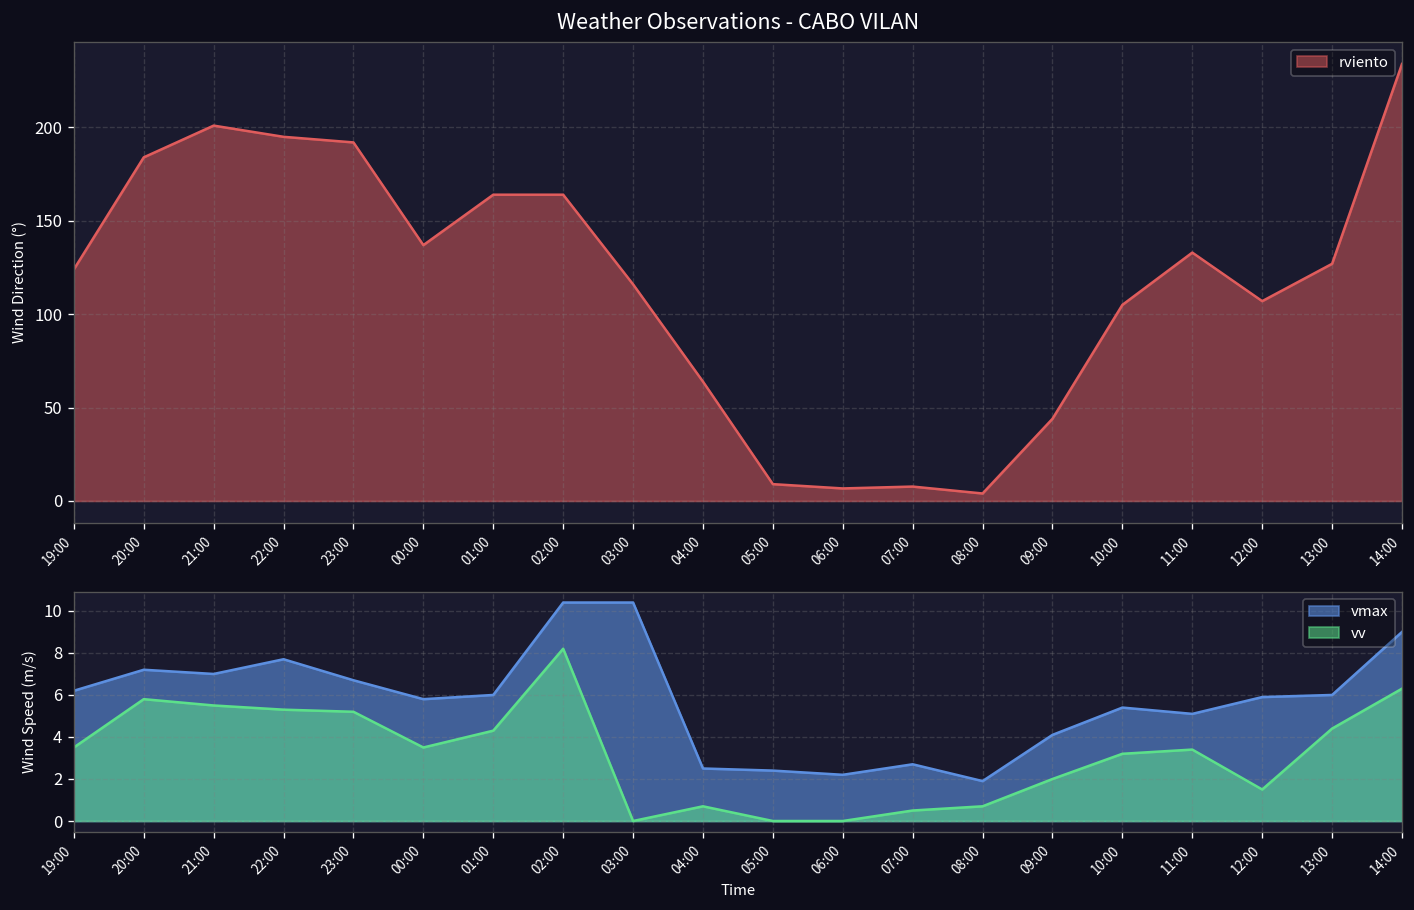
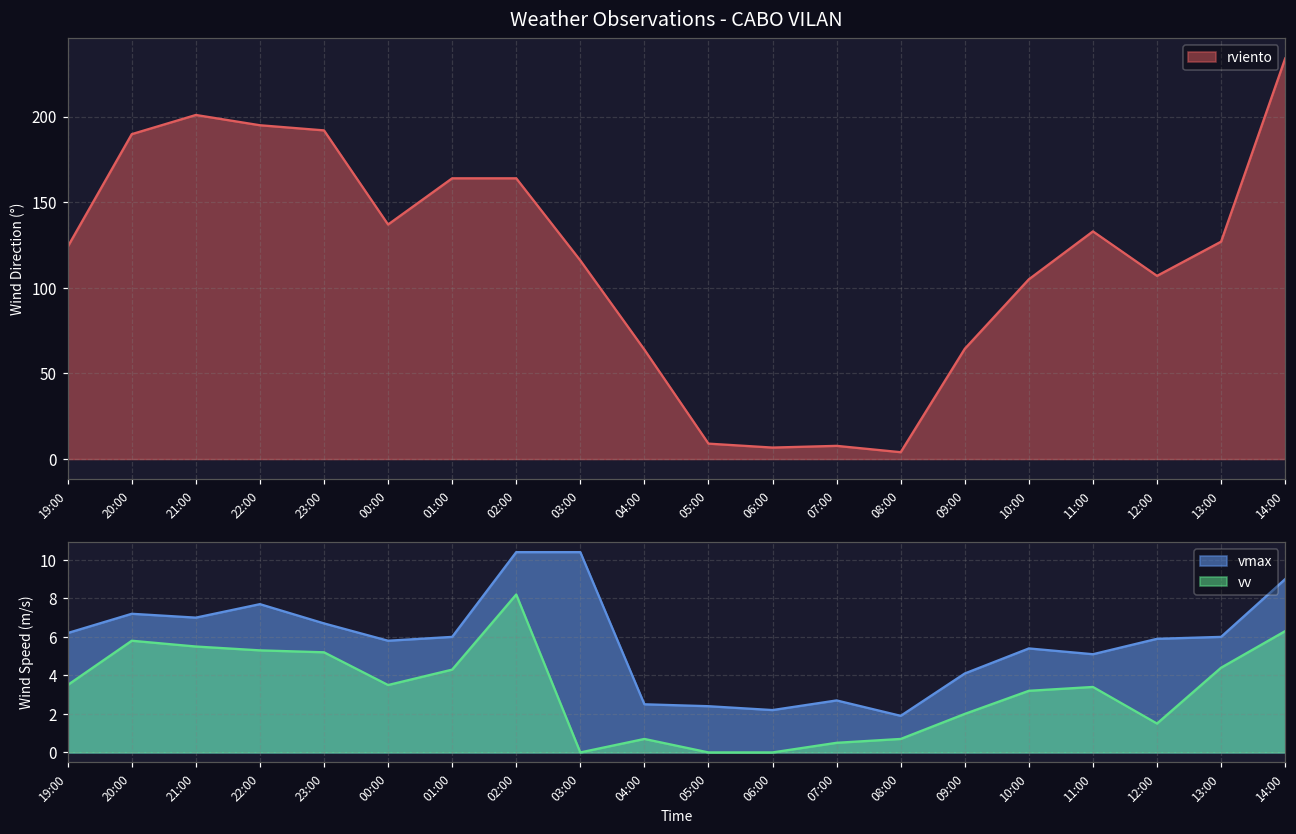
  {
    "Weather Observations - CABO VILAN": {
      "19:00": 124,
-     "20:00": 184,
+     "20:00": 190,
      "21:00": 201,
      "22:00": 195,
      "23:00": 192,
      "00:00": 137,
      "01:00": 164,
      "02:00": 164,
      "03:00": 116,
      "04:00": 64,
      "05:00": 9,
      "06:00": 7,
      "07:00": 8,
      "08:00": 4,
-     "09:00": 44,
+     "09:00": 64,
      "10:00": 105,
      "11:00": 133,
      "12:00": 107,
      "13:00": 127,
      "14:00": 234
    }
  }
